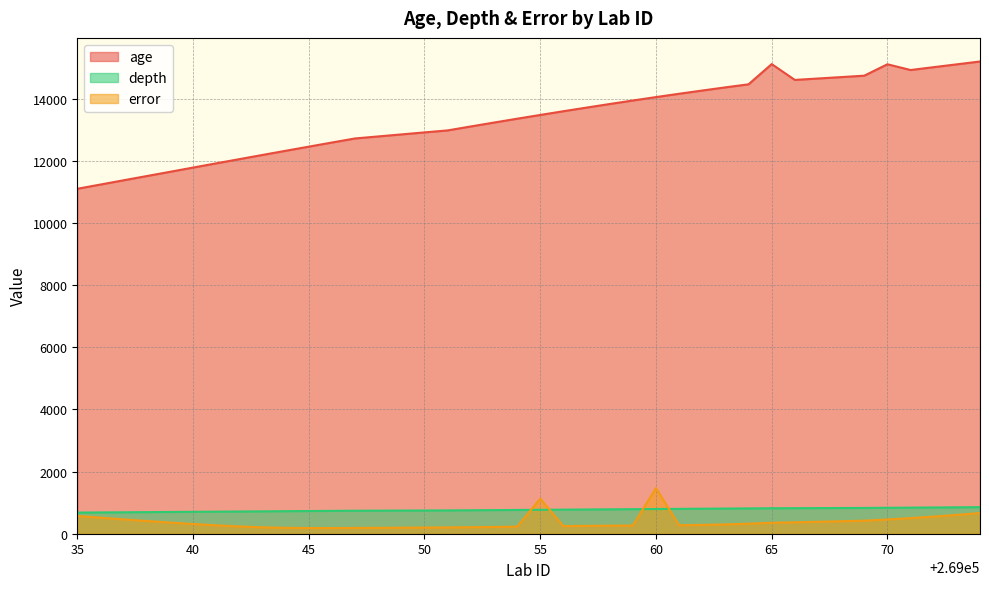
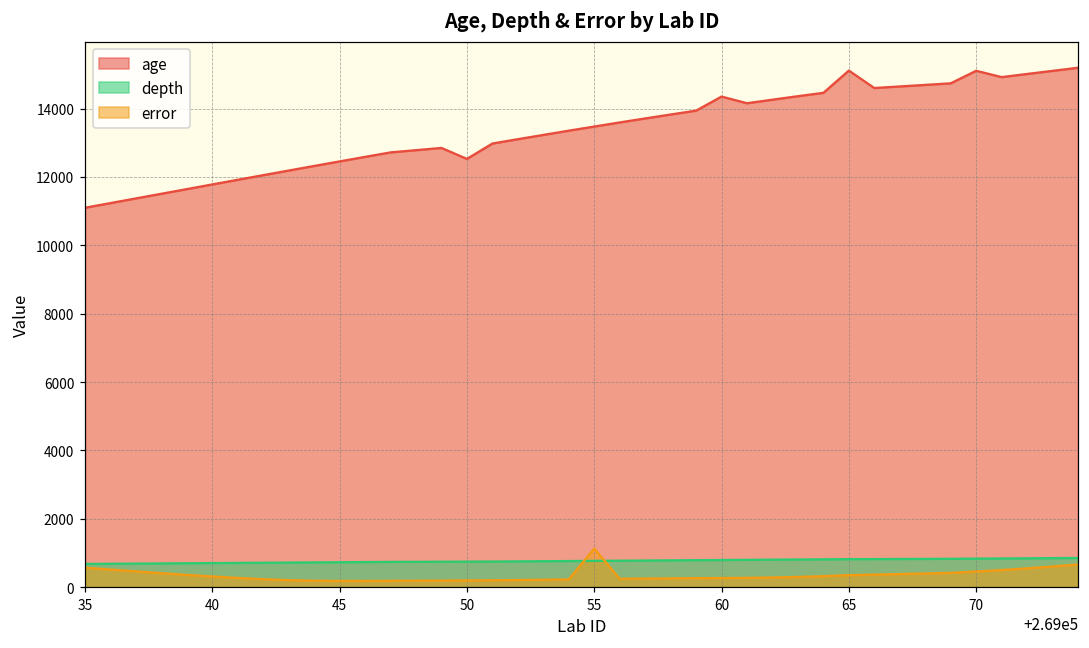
  {
    "age": {
      "35": 11100,
      "40": 11800,
      "45": 12500,
-     "50": 12900,
+     "50": 12500,
      "55": 13500,
-     "60": 14000,
+     "60": 14400,
      "65": 15100,
      "70": 15100
    },
    "depth": {
      "35": 700,
      "40": 700,
      "45": 700,
      "50": 700,
      "55": 800,
      "60": 800,
      "65": 800,
      "70": 800
    },
    "error": {
      "35": 600,
      "40": 300,
      "45": 200,
      "50": 200,
      "55": 1100,
-     "60": 1500,
+     "60": 300,
      "65": 400,
      "70": 500
    }
  }
